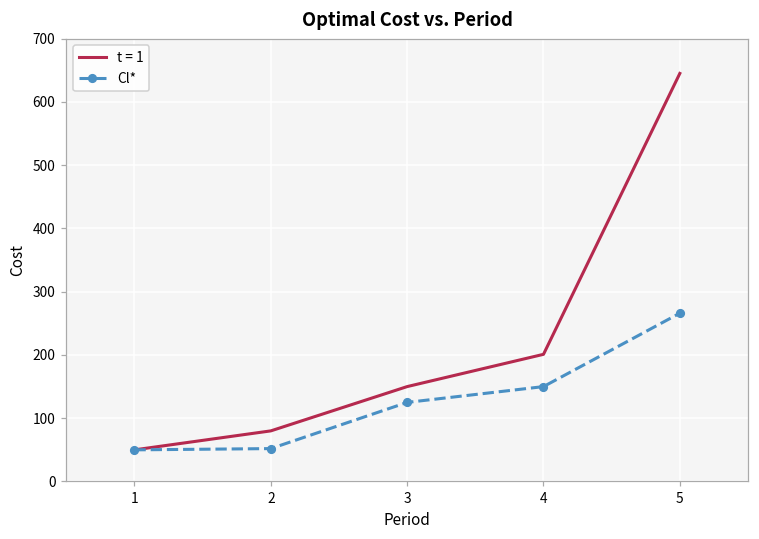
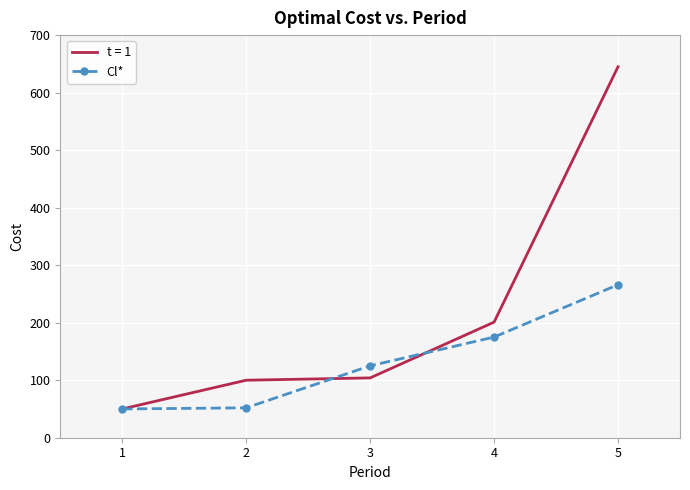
  {
    "t = 1": {
-     "2": 80,
-     "3": 150,
+     "2": 100,
+     "3": 100,
      "4": 200,
      "5": 650
    },
    "Cl*": {
      "2": 50,
      "3": 130,
-     "4": 150,
+     "4": 180,
      "5": 270
    }
  }
